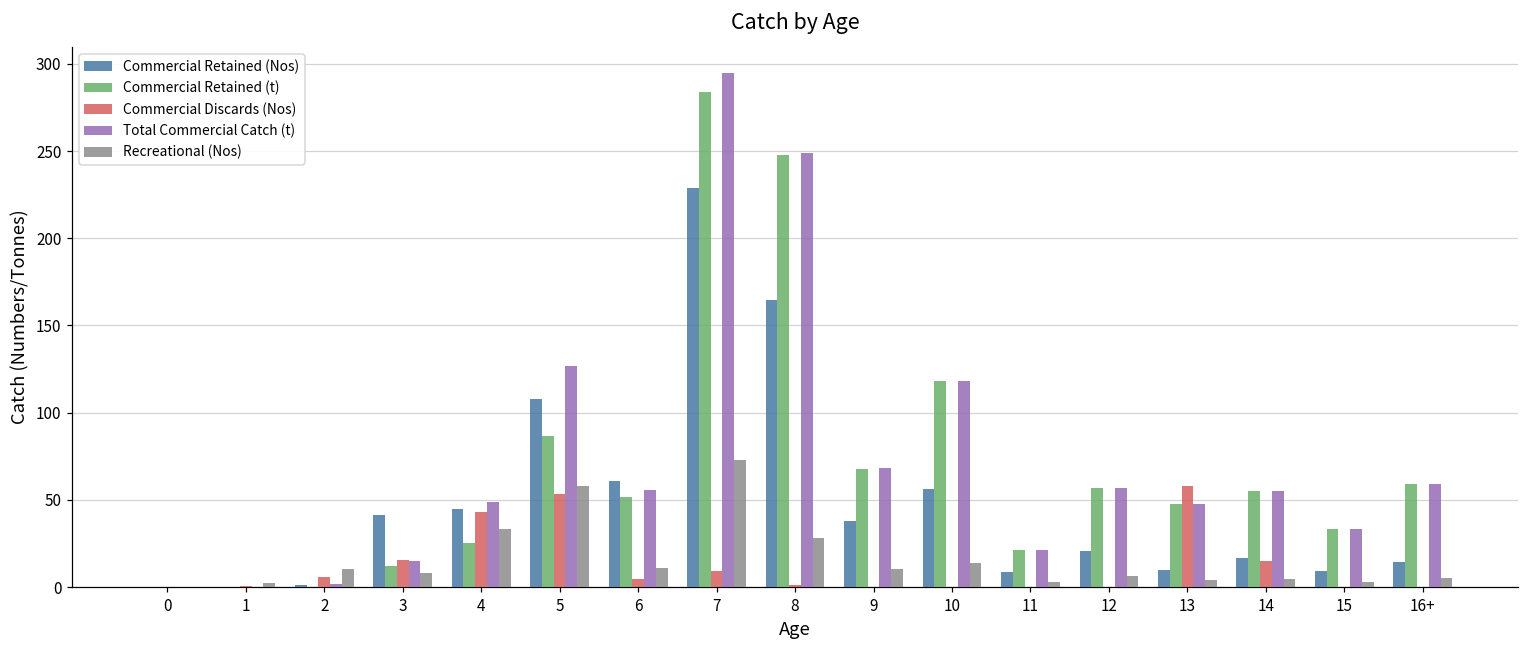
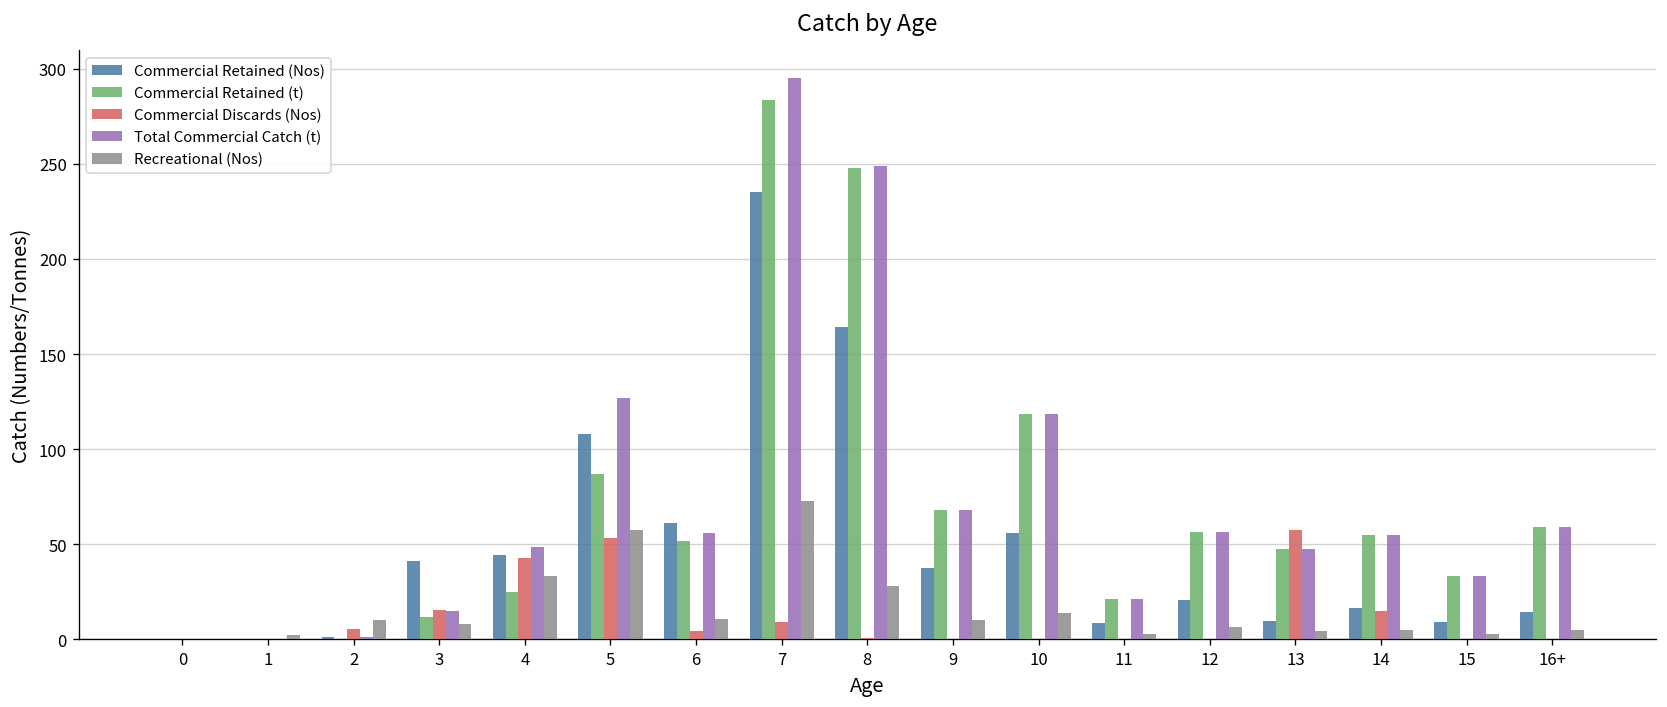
  {
    "Commercial Retained (Nos)": {
      "0": 0,
      "3": 41,
      "4": 45,
      "5": 108,
      "6": 61,
-     "7": 229,
+     "7": 235,
      "8": 164,
      "9": 38,
      "10": 56,
      "11": 9,
      "12": 21,
      "13": 10,
      "14": 17,
      "15": 9,
      "16+": 14
    },
    "Commercial Discards (Nos)": {
      "0": 0,
      "2": 6,
      "3": 15,
      "4": 43,
      "5": 53,
      "6": 4,
      "7": 9,
      "13": 58,
      "14": 15
    }
  }
